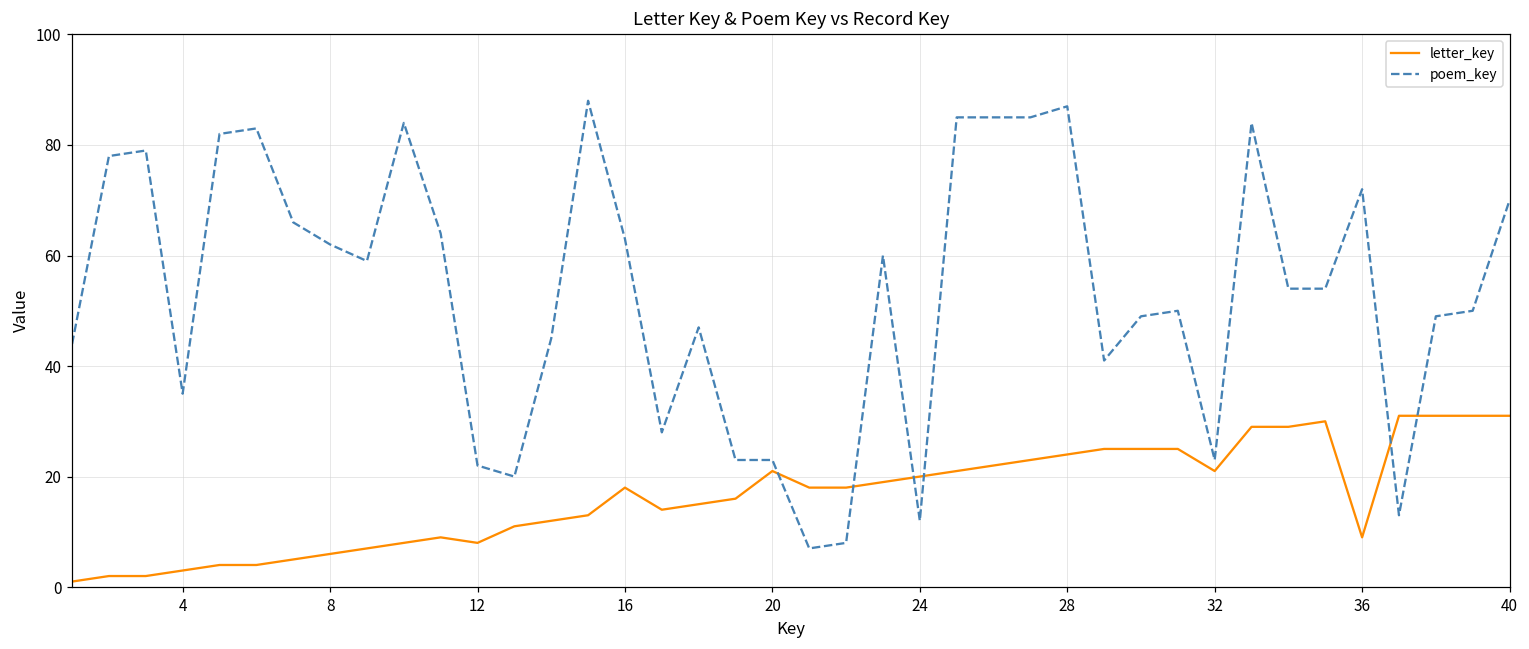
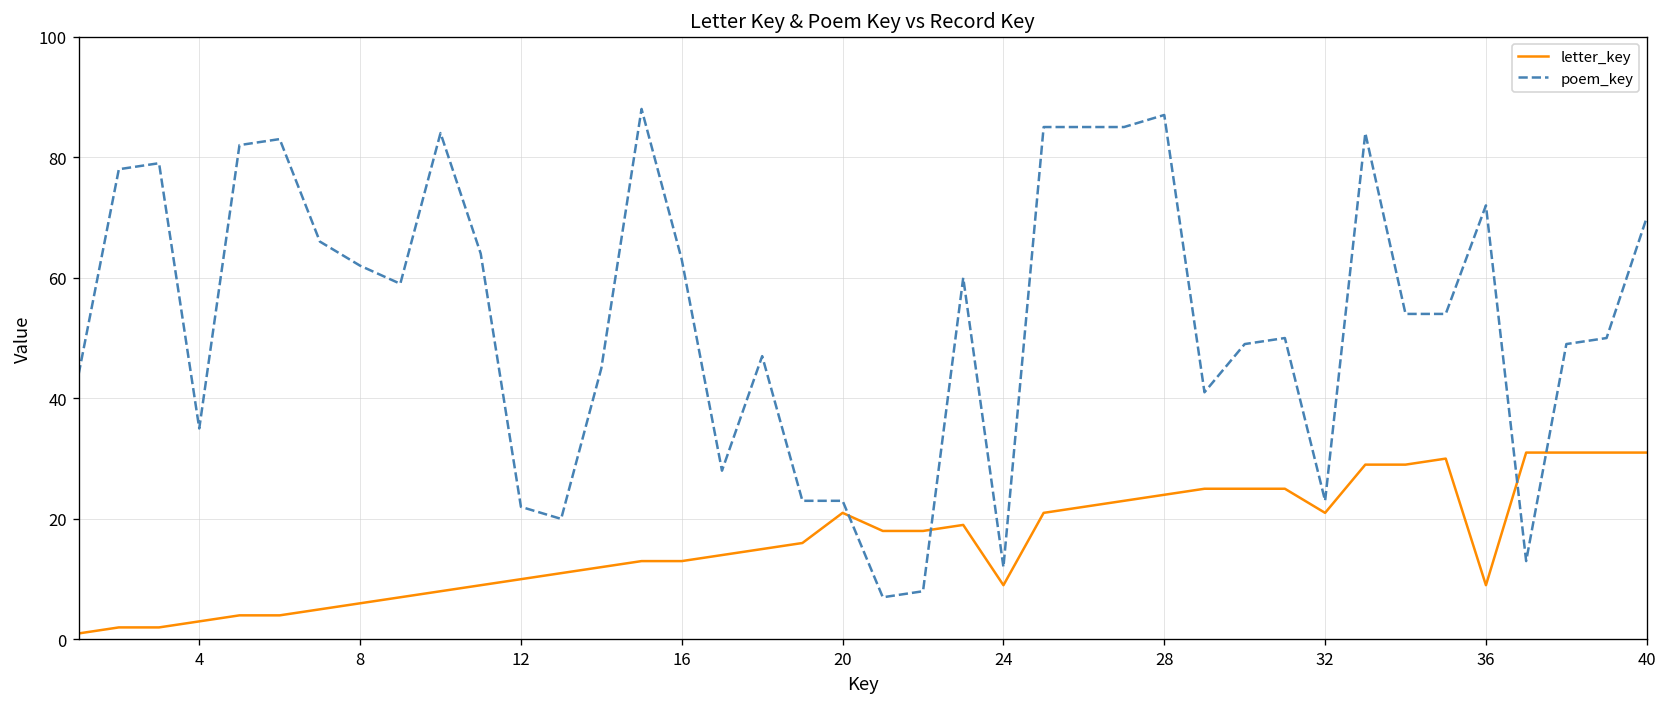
  {
    "letter_key": {
      "4": 3,
      "8": 6,
-     "12": 8,
-     "16": 18,
+     "12": 10,
+     "16": 13,
      "20": 21,
-     "24": 20,
+     "24": 9,
      "28": 24,
      "32": 21,
      "36": 9,
      "40": 31
    },
    "poem_key": {
      "4": 35,
      "8": 62,
      "12": 22,
      "16": 63,
      "20": 23,
      "24": 12,
      "28": 87,
      "32": 23,
      "36": 72,
      "40": 70
    }
  }
